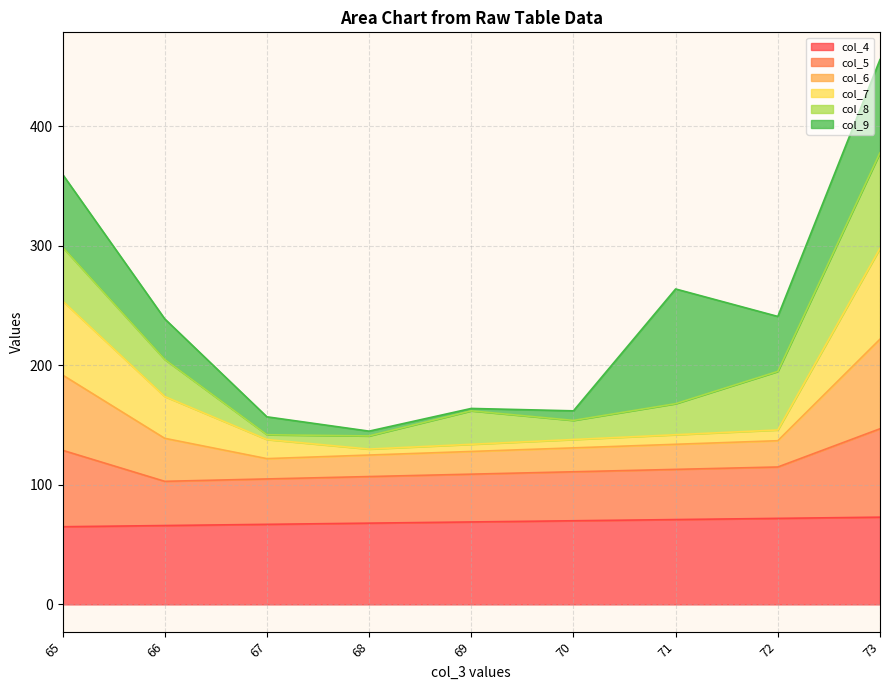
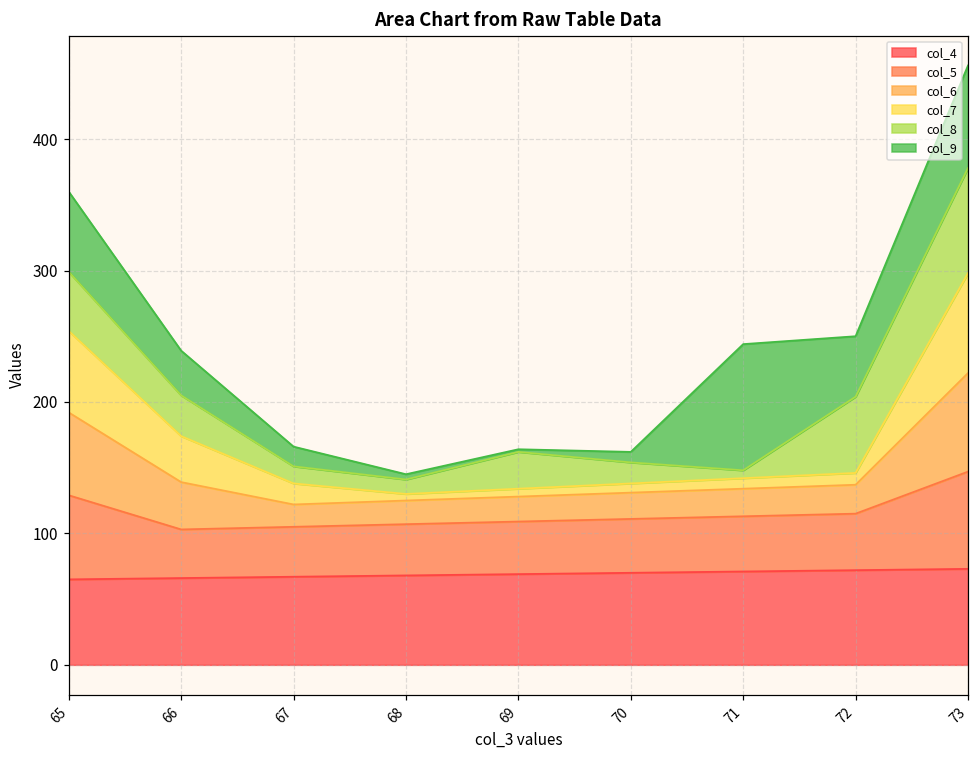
  {
    "col_8": {
      "65": 45,
      "66": 31,
-     "67": 4,
+     "67": 13,
      "68": 11,
      "70": 16,
-     "71": 26,
-     "72": 49,
+     "71": 6,
+     "72": 58,
      "73": 80
    },
    "col_9": {
      "65": 61,
      "66": 34,
      "67": 15,
      "68": 4,
      "70": 8,
      "71": 96,
      "72": 46,
      "73": 78
    }
  }
